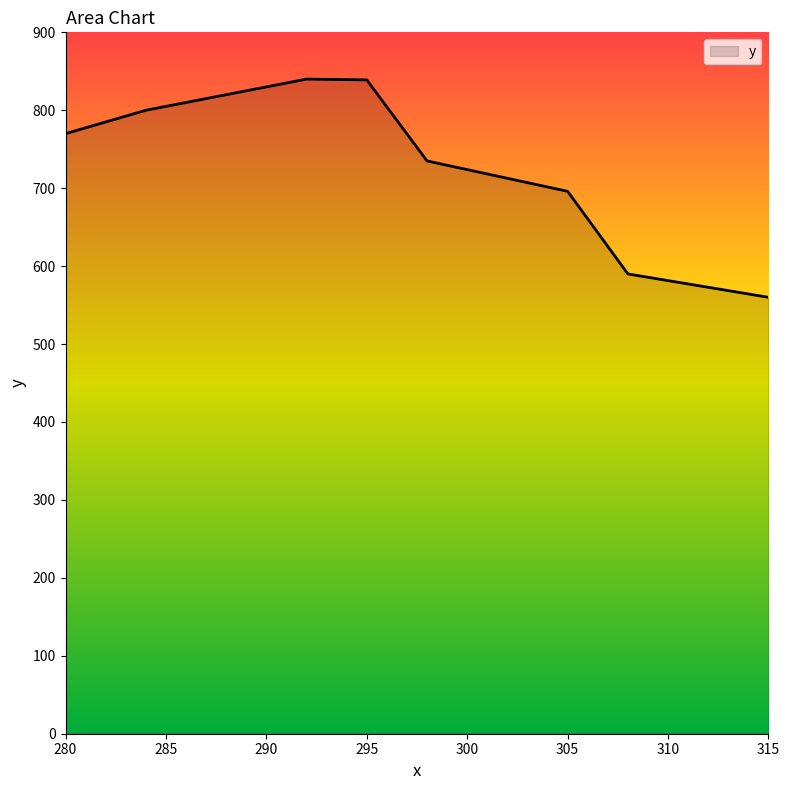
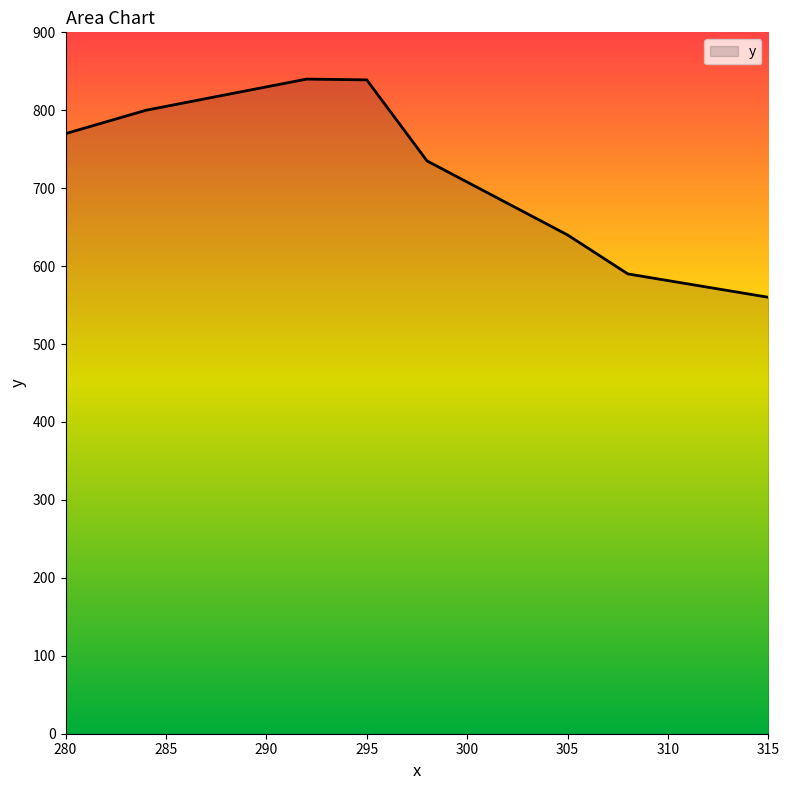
  {
    "280": 770,
    "295": 840,
-   "305": 700,
+   "305": 640,
    "315": 560
  }
